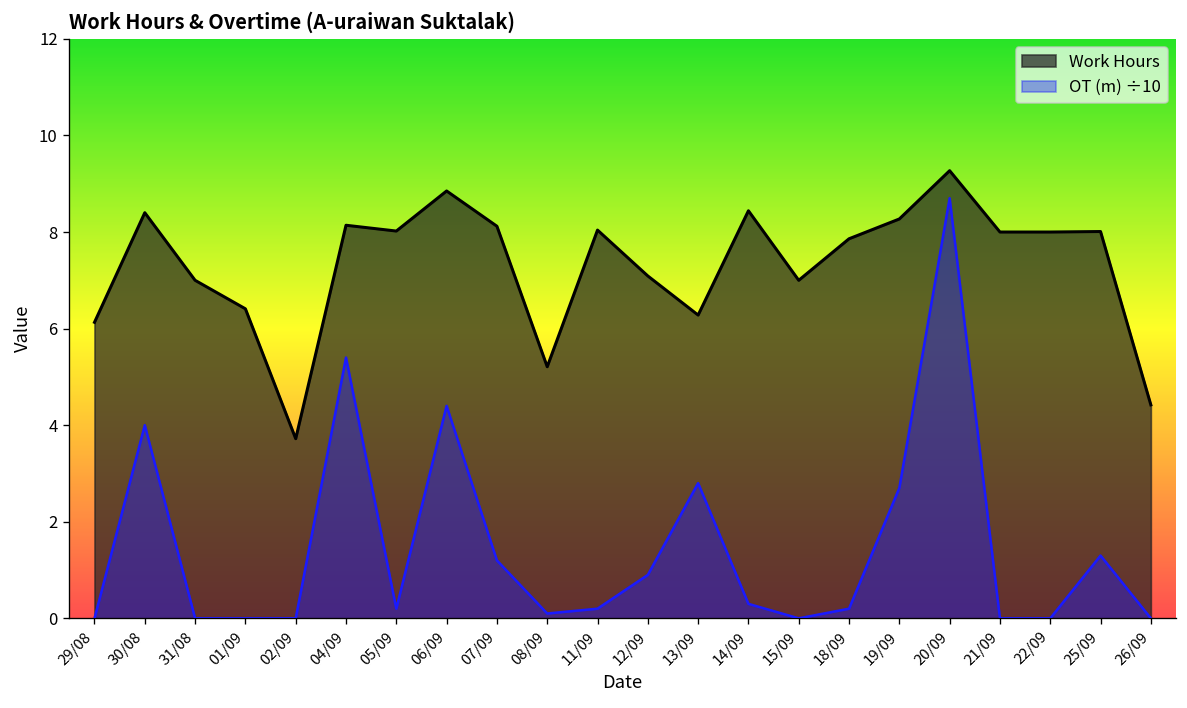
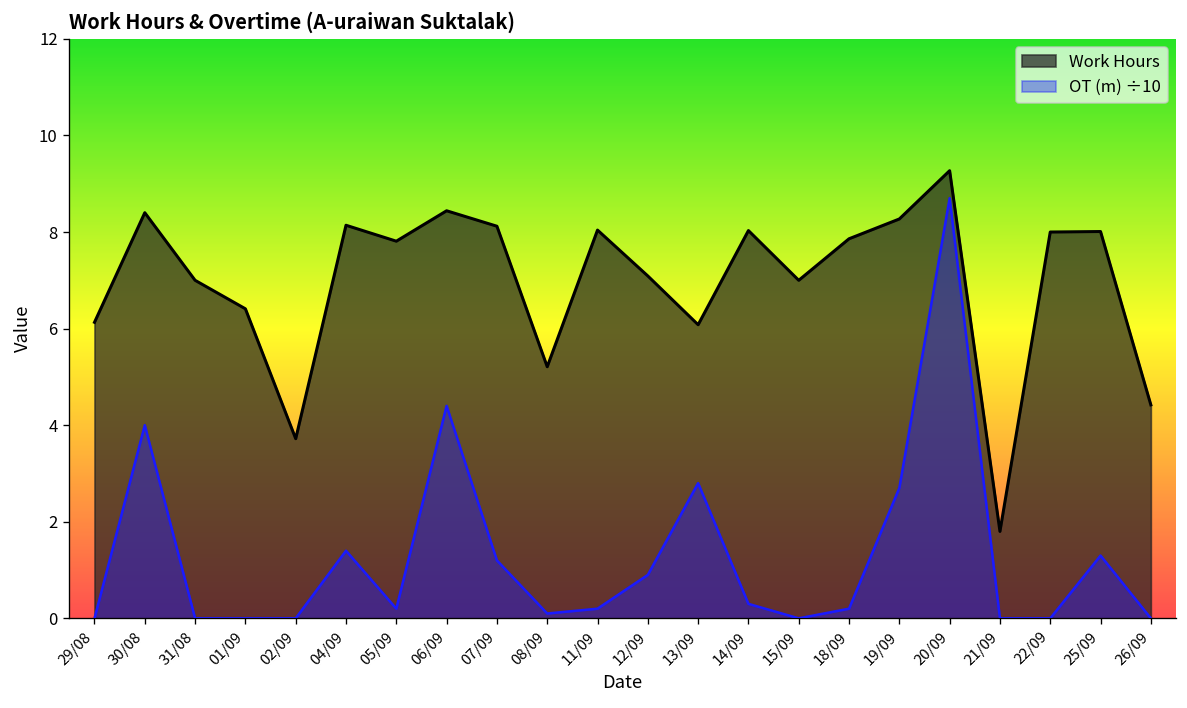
  {
    "Work Hours": {
      "29/08": 6.1,
      "30/08": 8.4,
      "31/08": 7.0,
      "01/09": 6.4,
      "02/09": 3.7,
      "04/09": 8.1,
-     "05/09": 8.0,
-     "06/09": 8.9,
+     "05/09": 7.8,
+     "06/09": 8.4,
      "07/09": 8.1,
      "08/09": 5.2,
      "11/09": 8.0,
      "12/09": 7.1,
-     "13/09": 6.3,
-     "14/09": 8.4,
+     "13/09": 6.1,
+     "14/09": 8.0,
      "15/09": 7.0,
      "18/09": 7.9,
      "19/09": 8.3,
      "20/09": 9.3,
-     "21/09": 8.0,
+     "21/09": 1.8,
      "22/09": 8.0,
      "25/09": 8.0,
      "26/09": 4.4
    },
    "OT (m) ÷10": {
      "29/08": 0.0,
      "30/08": 4.0,
      "31/08": 0.0,
      "01/09": 0.0,
      "02/09": 0.0,
-     "04/09": 5.4,
+     "04/09": 1.4,
      "05/09": 0.2,
      "06/09": 4.4,
      "07/09": 1.2,
      "08/09": 0.1,
      "11/09": 0.2,
      "12/09": 0.9,
      "13/09": 2.8,
      "14/09": 0.3,
      "15/09": 0.0,
      "18/09": 0.2,
      "19/09": 2.7,
      "20/09": 8.7,
      "21/09": 0.0,
      "22/09": 0.0,
      "25/09": 1.3,
      "26/09": 0.0
    }
  }
